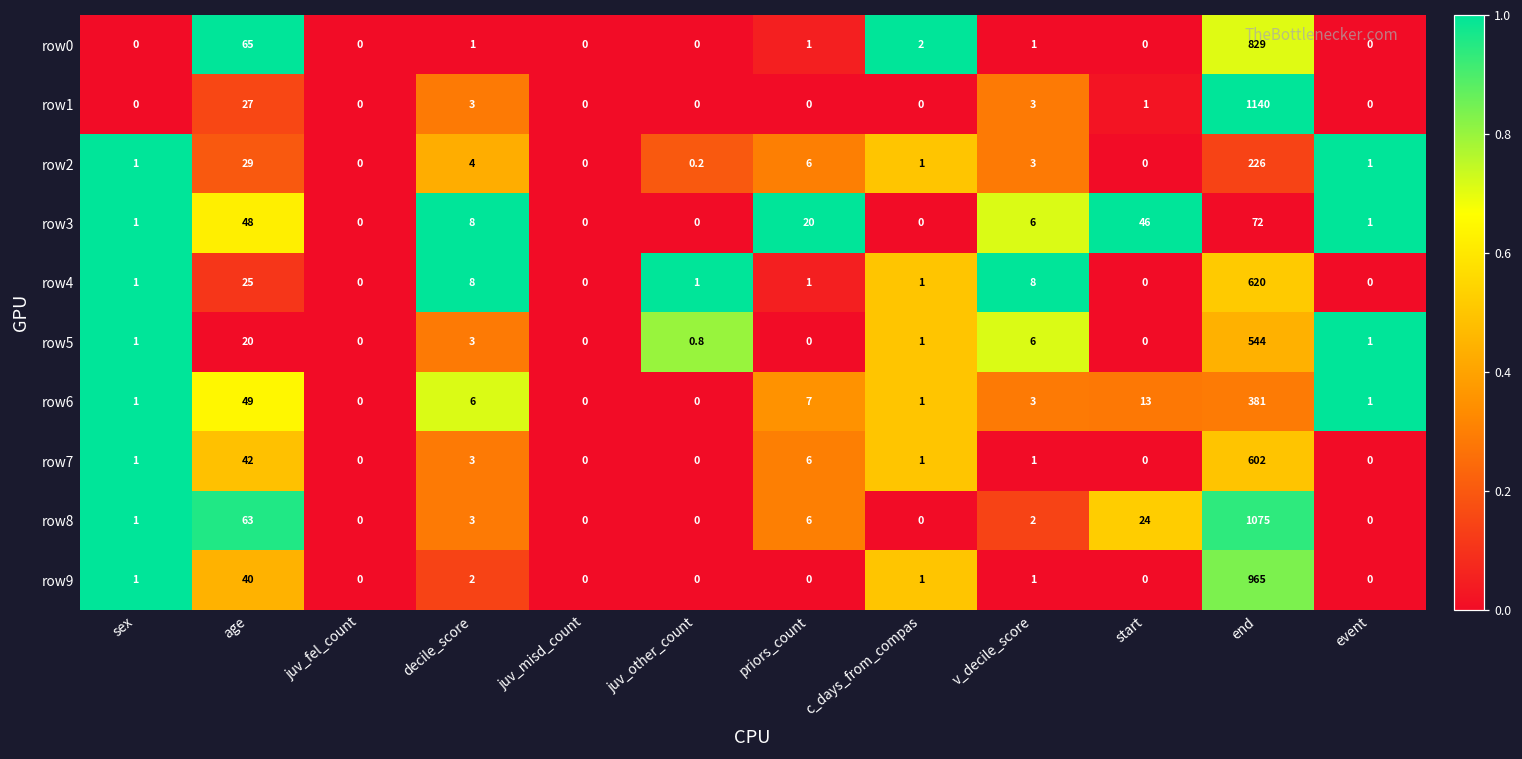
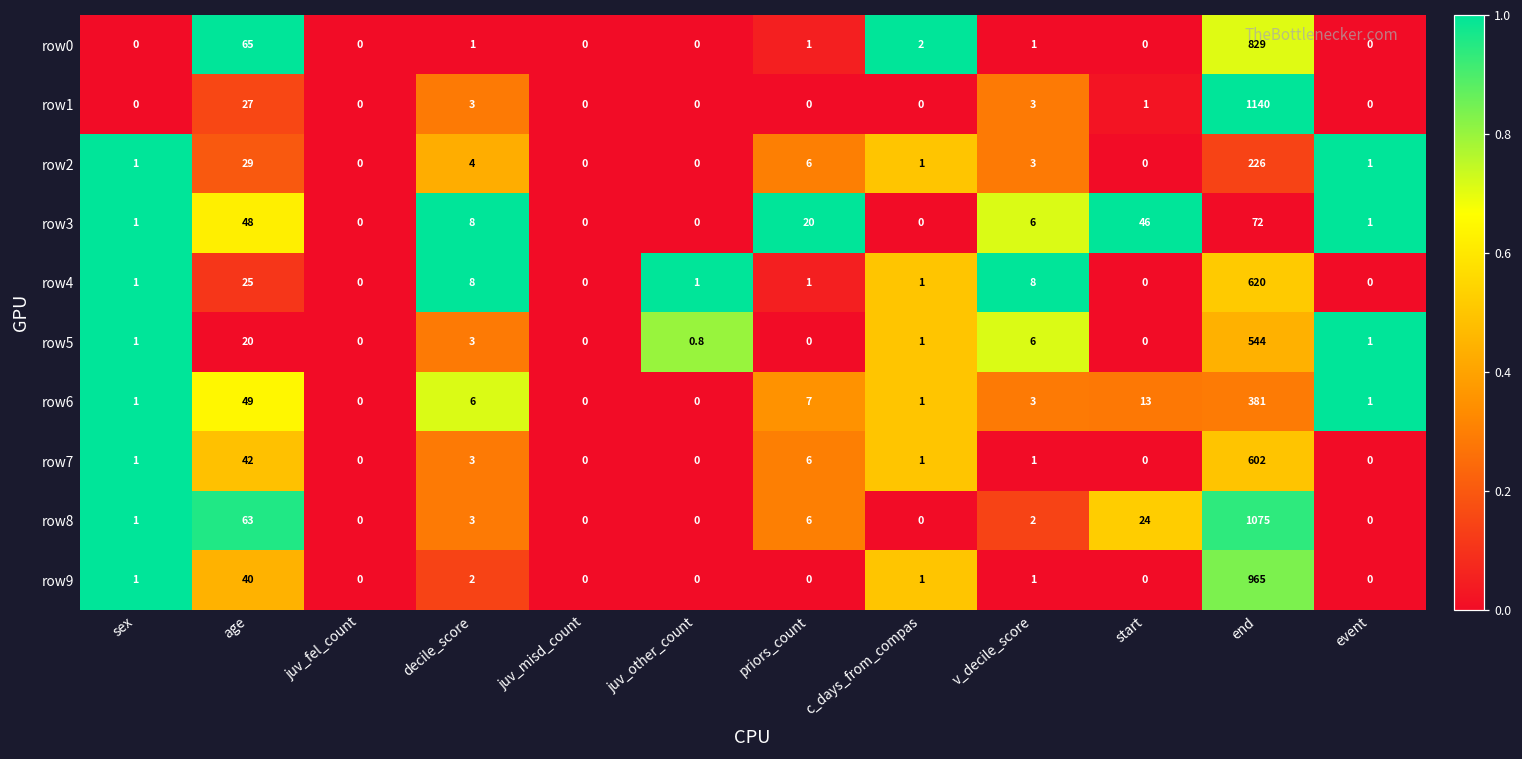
  {
    "row0": {
      "sex": 0,
      "age": 65,
      "juv_fel_count": 0,
      "decile_score": 1,
      "juv_misd_count": 0,
      "juv_other_count": 0,
      "priors_count": 1,
      "c_days_from_compas": 2,
      "v_decile_score": 1,
      "start": 0
    },
    "row1": {
      "sex": 0,
      "age": 27,
      "juv_fel_count": 0,
      "decile_score": 3,
      "juv_misd_count": 0,
      "juv_other_count": 0,
      "priors_count": 0,
      "c_days_from_compas": 0,
      "v_decile_score": 3,
      "start": 1,
      "end": 1140,
      "event": 0
    },
    "row2": {
      "sex": 1,
      "age": 29,
      "juv_fel_count": 0,
      "decile_score": 4,
      "juv_misd_count": 0,
-     "juv_other_count": 0.2,
+     "juv_other_count": 0,
      "priors_count": 6,
      "c_days_from_compas": 1,
      "v_decile_score": 3,
      "start": 0,
      "end": 226,
      "event": 1
    },
    "row3": {
      "sex": 1,
      "age": 48,
      "juv_fel_count": 0,
      "decile_score": 8,
      "juv_misd_count": 0,
      "juv_other_count": 0,
      "priors_count": 20,
      "c_days_from_compas": 0,
      "v_decile_score": 6,
      "start": 46,
      "end": 72,
      "event": 1
    },
    "row4": {
      "sex": 1,
      "age": 25,
      "juv_fel_count": 0,
      "decile_score": 8,
      "juv_misd_count": 0,
      "juv_other_count": 1,
      "priors_count": 1,
      "c_days_from_compas": 1,
      "v_decile_score": 8,
      "start": 0,
      "end": 620,
      "event": 0
    },
    "row5": {
      "sex": 1,
      "age": 20,
      "juv_fel_count": 0,
      "decile_score": 3,
      "juv_misd_count": 0,
      "juv_other_count": 0.8,
      "priors_count": 0,
      "c_days_from_compas": 1,
      "v_decile_score": 6,
      "start": 0,
      "end": 544,
      "event": 1
    },
    "row6": {
      "sex": 1,
      "age": 49,
      "juv_fel_count": 0,
      "decile_score": 6,
      "juv_misd_count": 0,
      "juv_other_count": 0,
      "priors_count": 7,
      "c_days_from_compas": 1,
      "v_decile_score": 3,
      "start": 13,
      "end": 381,
      "event": 1
    },
    "row7": {
      "sex": 1,
      "age": 42,
      "juv_fel_count": 0,
      "decile_score": 3,
      "juv_misd_count": 0,
      "juv_other_count": 0,
      "priors_count": 6,
      "c_days_from_compas": 1,
      "v_decile_score": 1,
      "start": 0,
      "end": 602,
      "event": 0
    },
    "row8": {
      "sex": 1,
      "age": 63,
      "juv_fel_count": 0,
      "decile_score": 3,
      "juv_misd_count": 0,
      "juv_other_count": 0,
      "priors_count": 6,
      "c_days_from_compas": 0,
      "v_decile_score": 2,
      "start": 24,
      "end": 1075,
      "event": 0
    },
    "row9": {
      "sex": 1,
      "age": 40,
      "juv_fel_count": 0,
      "decile_score": 2,
      "juv_misd_count": 0,
      "juv_other_count": 0,
      "priors_count": 0,
      "c_days_from_compas": 1,
      "v_decile_score": 1,
      "start": 0,
      "end": 965,
      "event": 0
    }
  }
